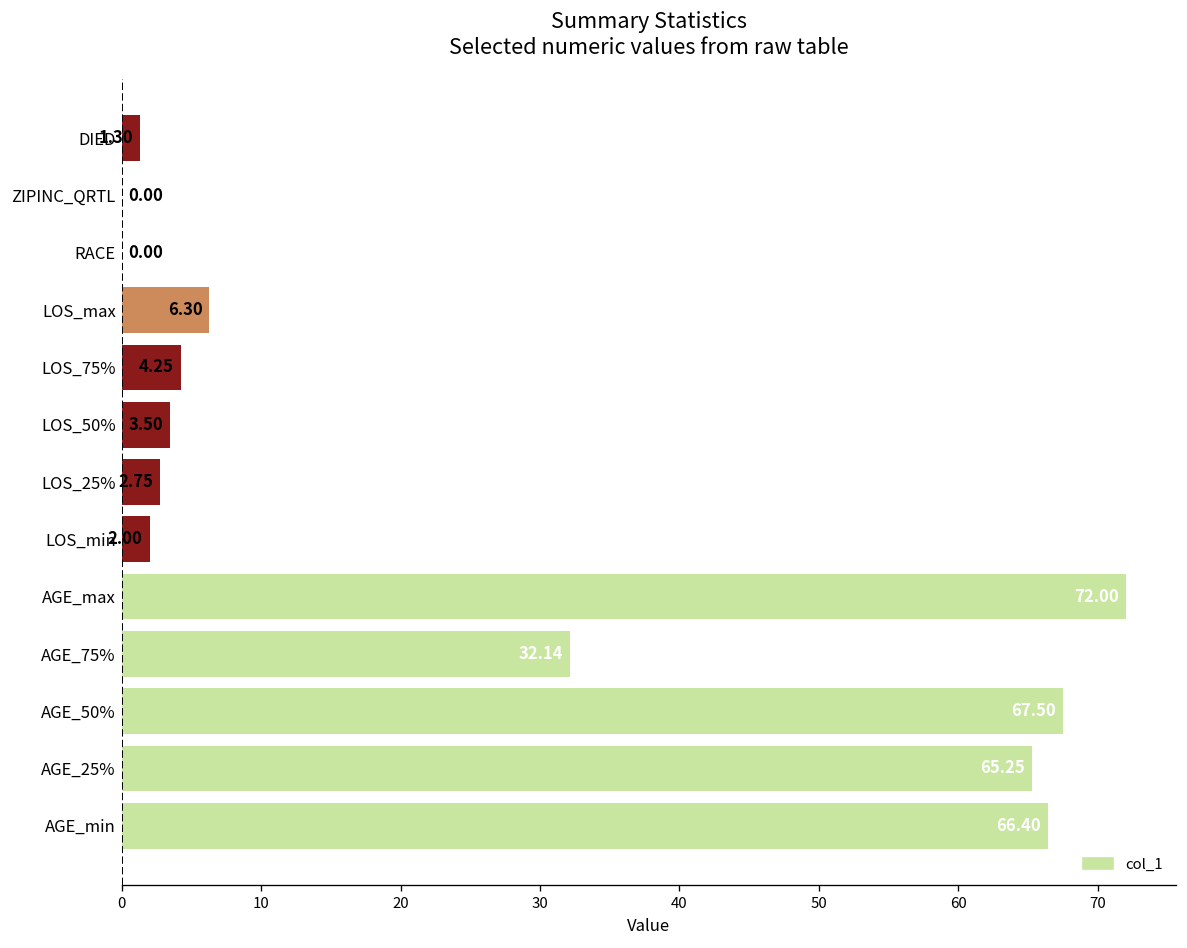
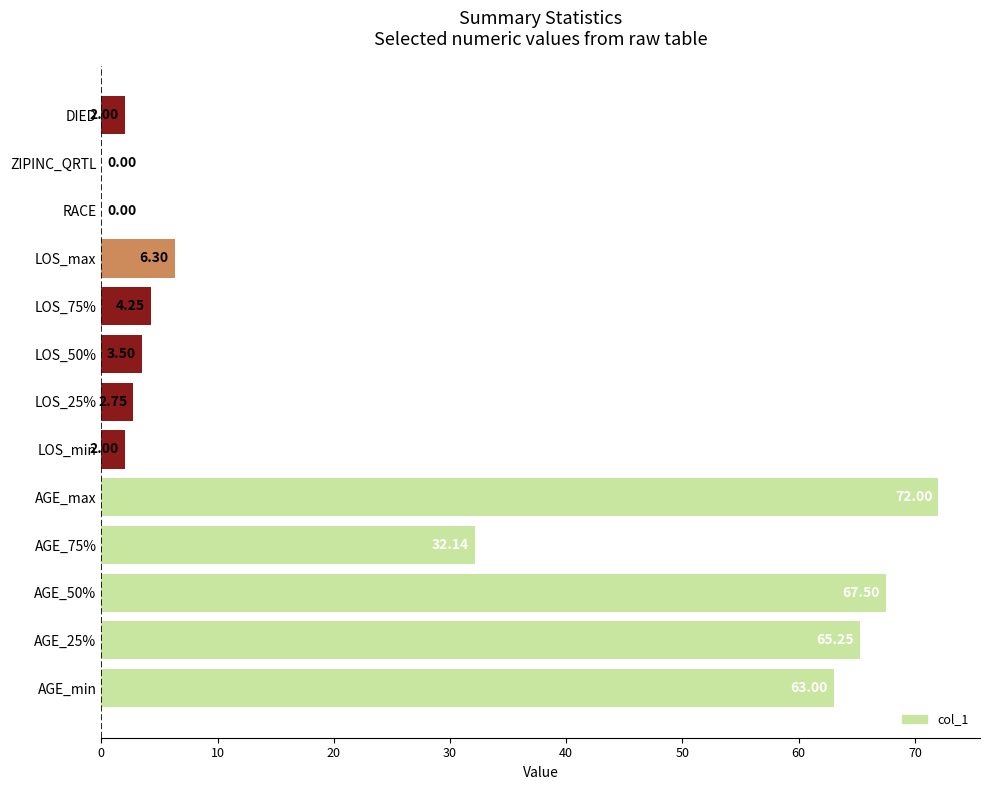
  {
-   "DIED": 1.30,
+   "DIED": 2.00,
    "ZIPINC_QRTL": 0.00,
    "RACE": 0.00,
    "LOS_max": 6.30,
    "LOS_75%": 4.25,
    "LOS_50%": 3.50,
    "LOS_25%": 2.75,
    "LOS_min": 2.00,
    "AGE_max": 72.00,
    "AGE_75%": 32.14,
    "AGE_50%": 67.50,
    "AGE_25%": 65.25,
-   "AGE_min": 66.40
+   "AGE_min": 63.00
  }
